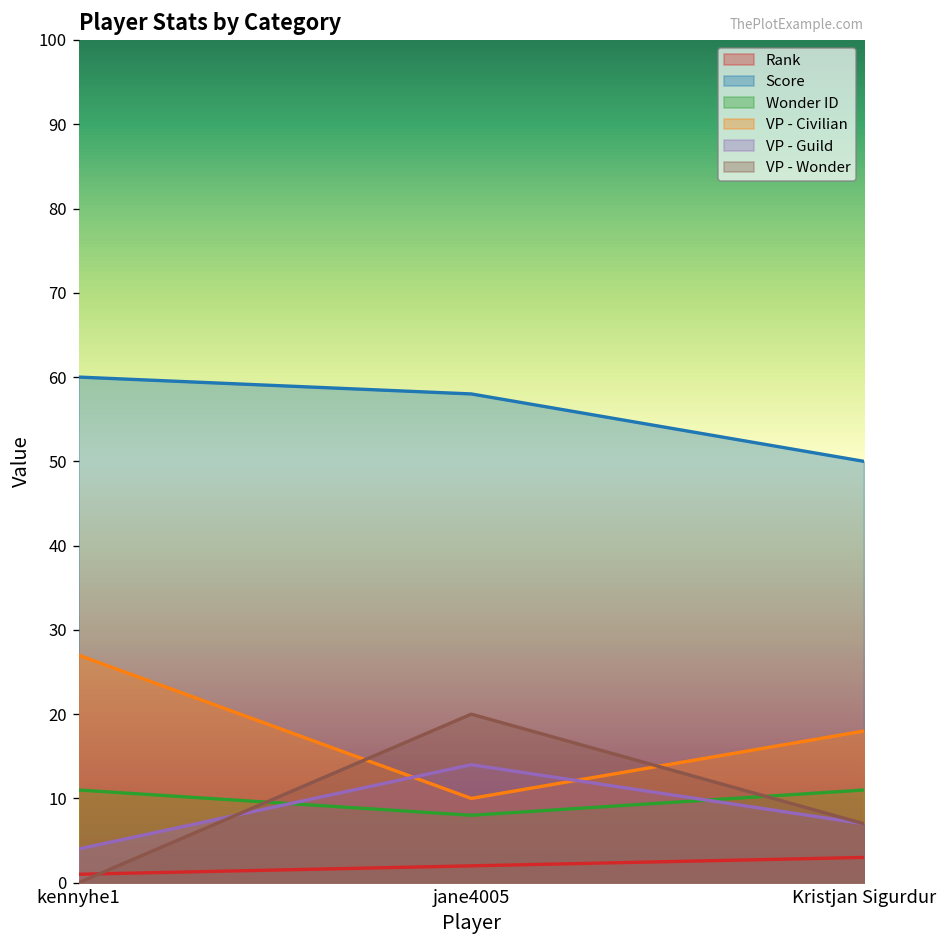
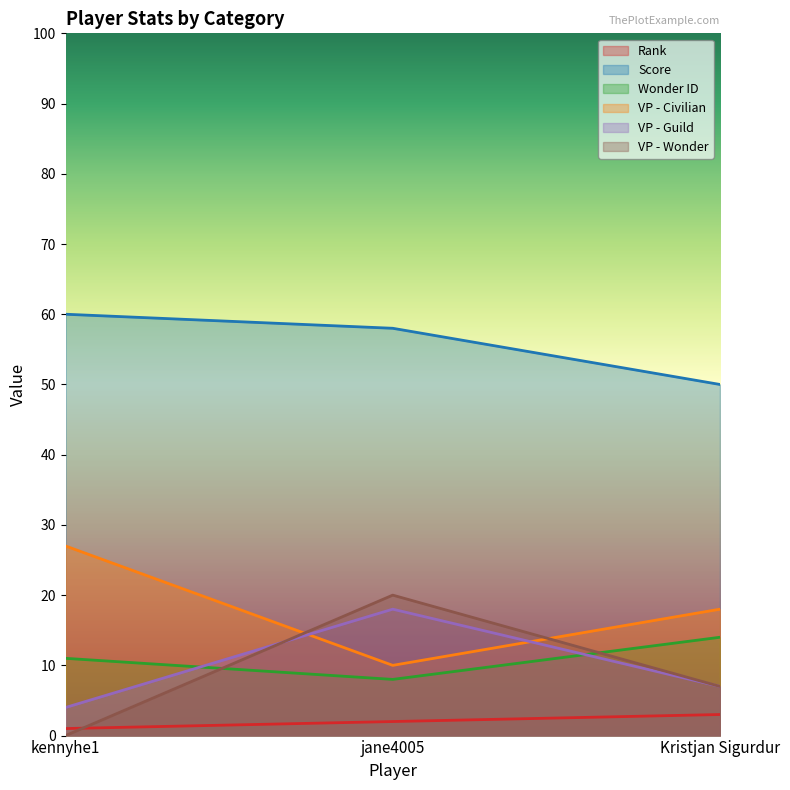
  {
    "Score": {
      "kennyhe1": 60,
      "jane4005": 58,
      "Kristjan Sigurdur": 50
    },
    "Wonder ID": {
      "kennyhe1": 11,
      "jane4005": 8,
-     "Kristjan Sigurdur": 11
+     "Kristjan Sigurdur": 14
    },
    "VP - Guild": {
      "kennyhe1": 4,
-     "jane4005": 14
+     "jane4005": 18
    }
  }
